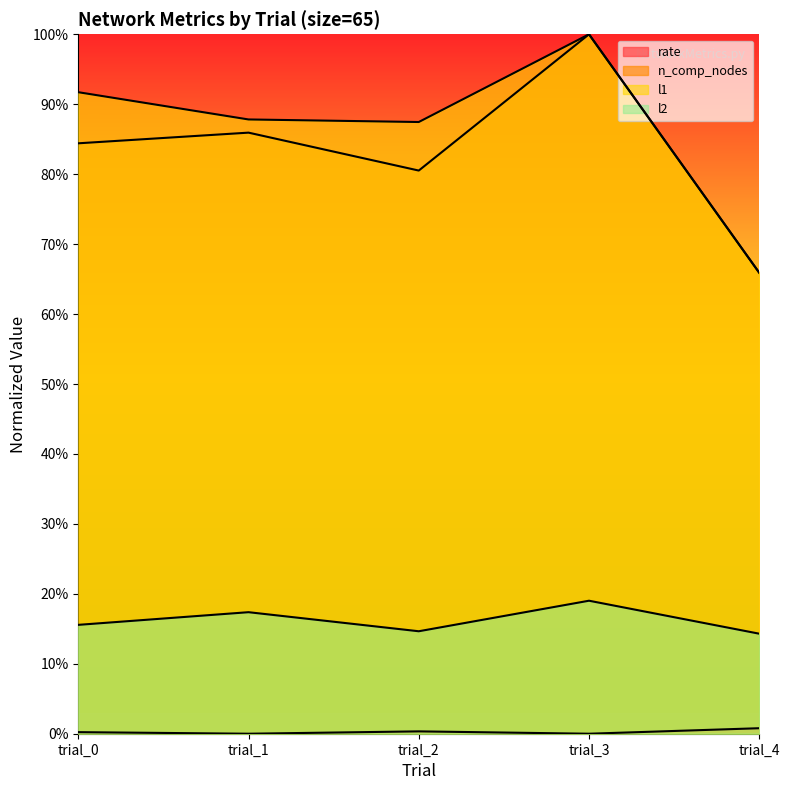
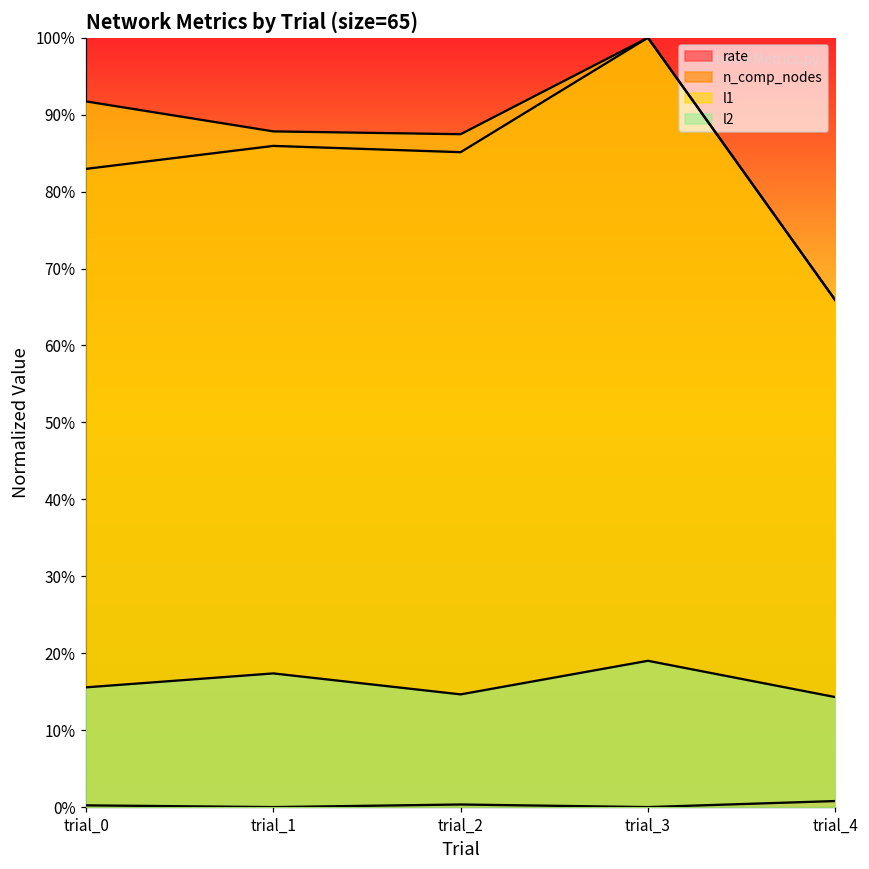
  {
    "n_comp_nodes": {
-     "trial_0": "84%",
+     "trial_0": "83%",
      "trial_1": "86%",
-     "trial_2": "81%"
+     "trial_2": "85%"
    },
    "l1": {
      "trial_0": "92%",
      "trial_1": "88%",
      "trial_2": "87%"
    },
    "l2": {
      "trial_0": "16%",
      "trial_1": "17%",
      "trial_2": "15%",
      "trial_3": "19%",
      "trial_4": "14%"
    }
  }
